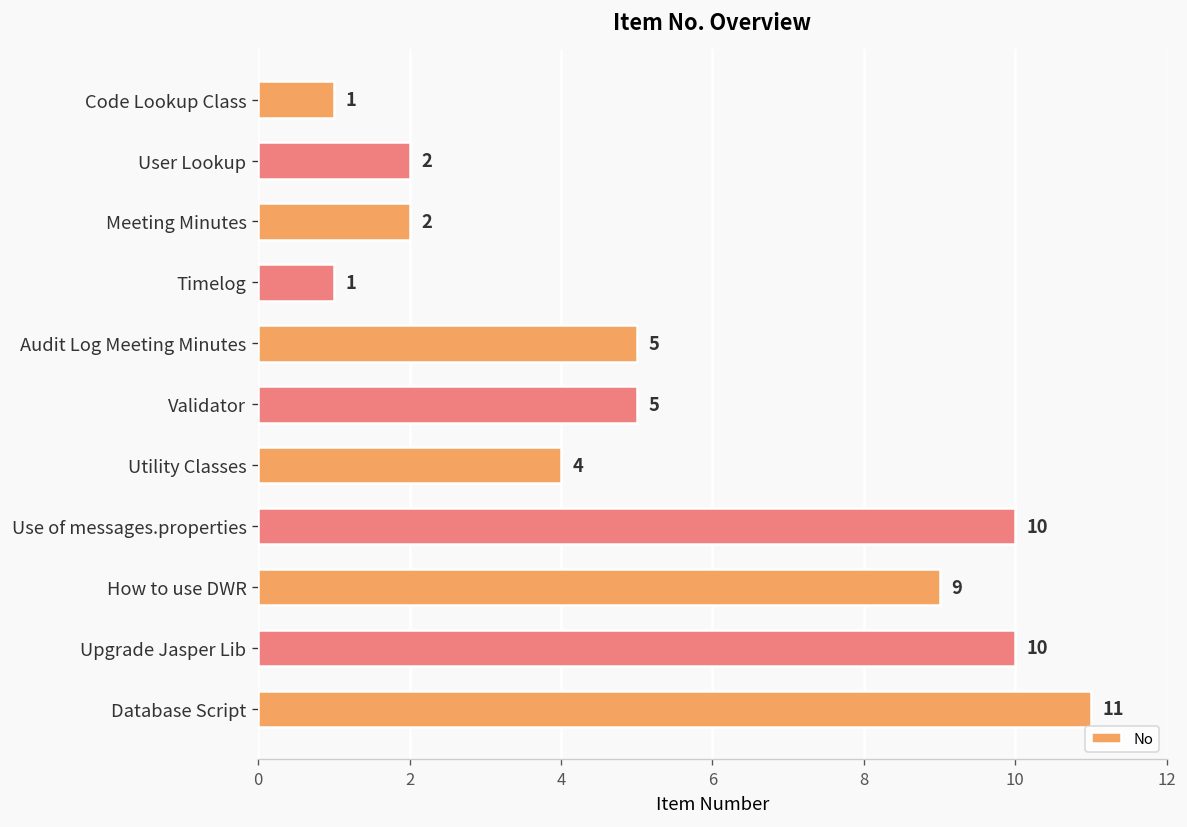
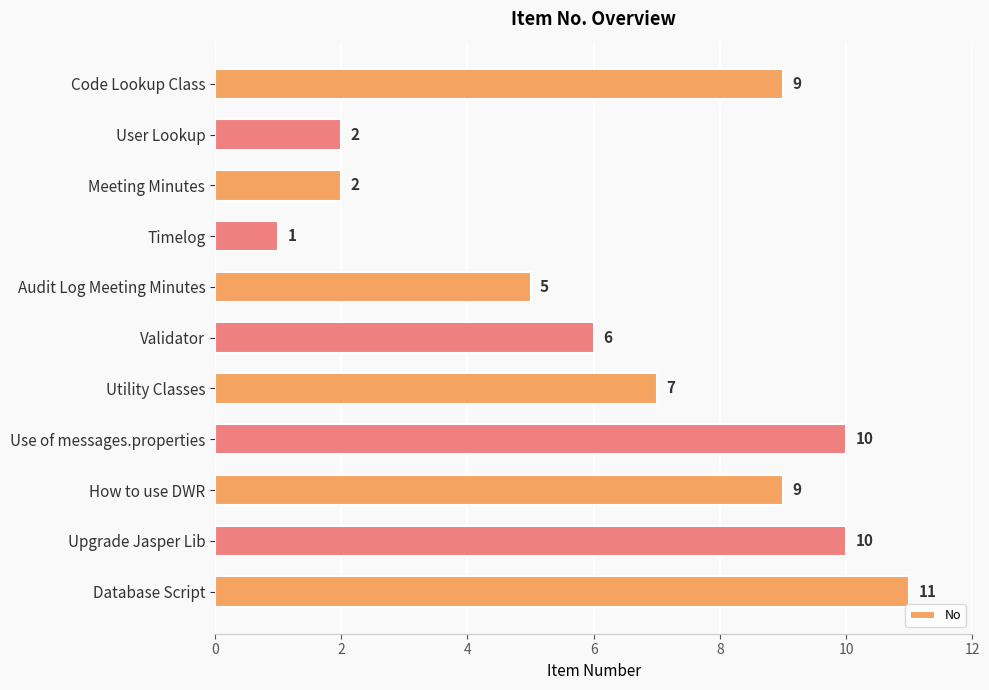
  {
-   "Code Lookup Class": 1,
+   "Code Lookup Class": 9,
    "User Lookup": 2,
    "Meeting Minutes": 2,
    "Timelog": 1,
    "Audit Log Meeting Minutes": 5,
-   "Validator": 5,
-   "Utility Classes": 4,
+   "Validator": 6,
+   "Utility Classes": 7,
    "Use of messages.properties": 10,
    "How to use DWR": 9,
    "Upgrade Jasper Lib": 10,
    "Database Script": 11
  }
